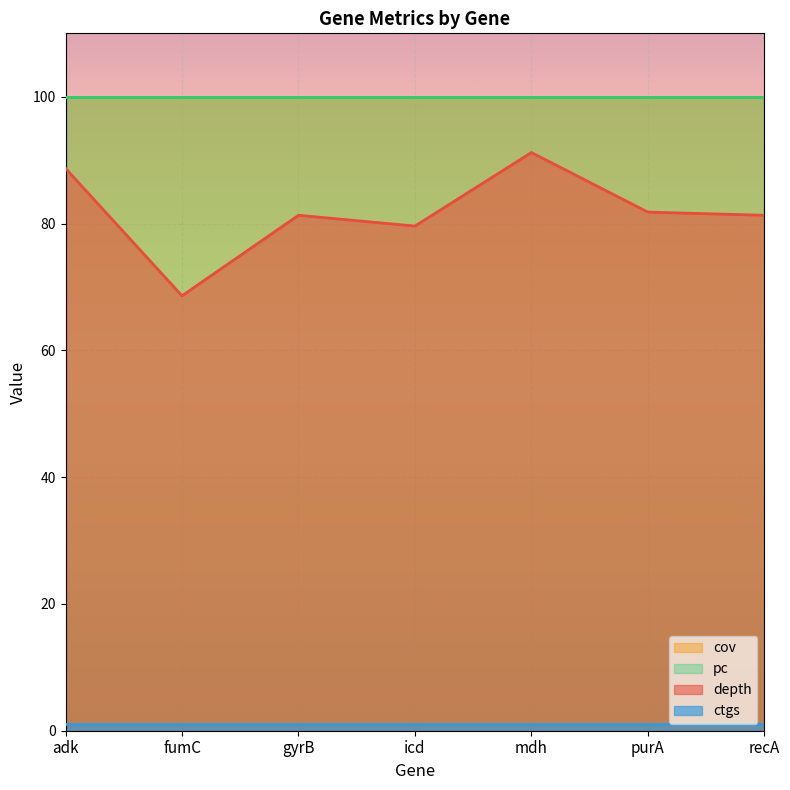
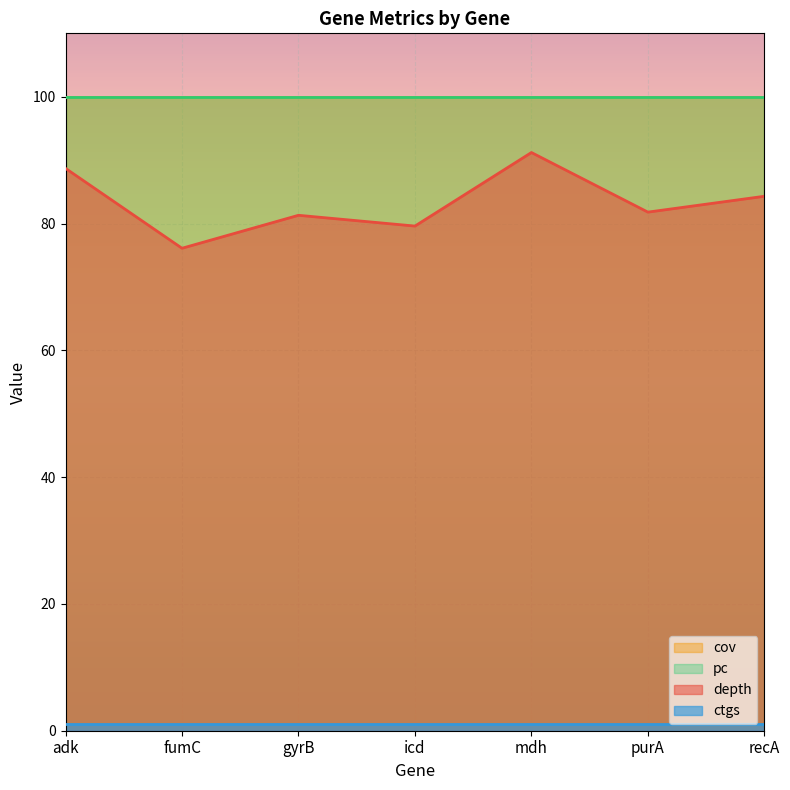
  {
    "pc": {
      "adk": 100,
      "fumC": 100,
      "gyrB": 100,
      "icd": 100,
      "mdh": 100,
      "purA": 100,
      "recA": 100
    },
    "depth": {
      "adk": 89,
-     "fumC": 69,
+     "fumC": 76,
      "gyrB": 81,
      "icd": 80,
      "mdh": 91,
      "purA": 82,
-     "recA": 81
+     "recA": 84
    },
    "ctgs": {
      "adk": 1,
      "fumC": 1,
      "gyrB": 1,
      "icd": 1,
      "mdh": 1,
      "purA": 1,
      "recA": 1
    }
  }
